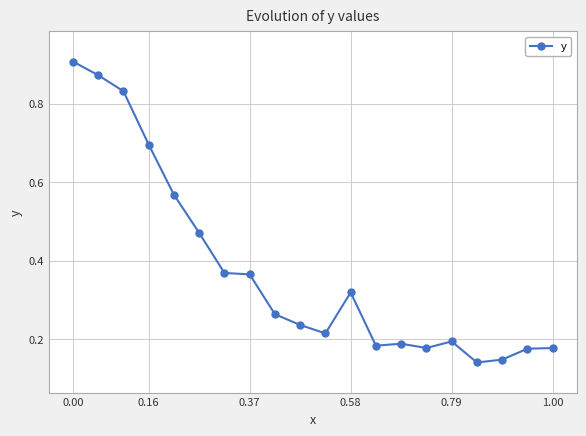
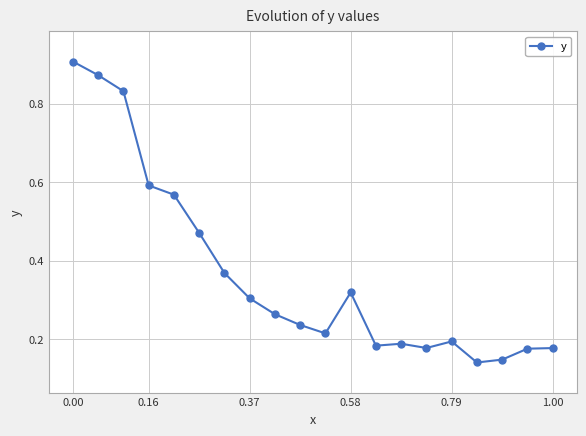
  {
    "0.00": 0.91,
-   "0.16": 0.70,
-   "0.37": 0.37,
+   "0.16": 0.59,
+   "0.37": 0.30,
    "0.58": 0.32,
    "0.79": 0.19,
    "1.00": 0.18
  }
